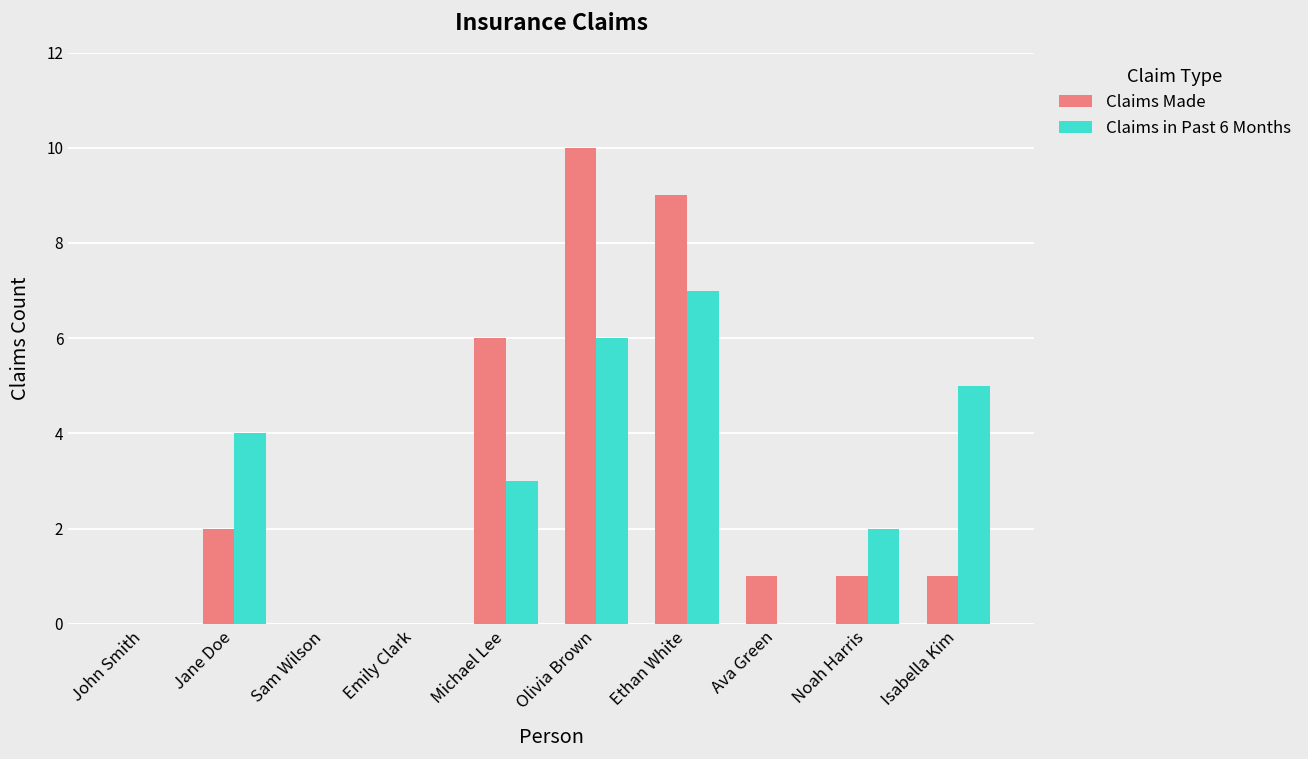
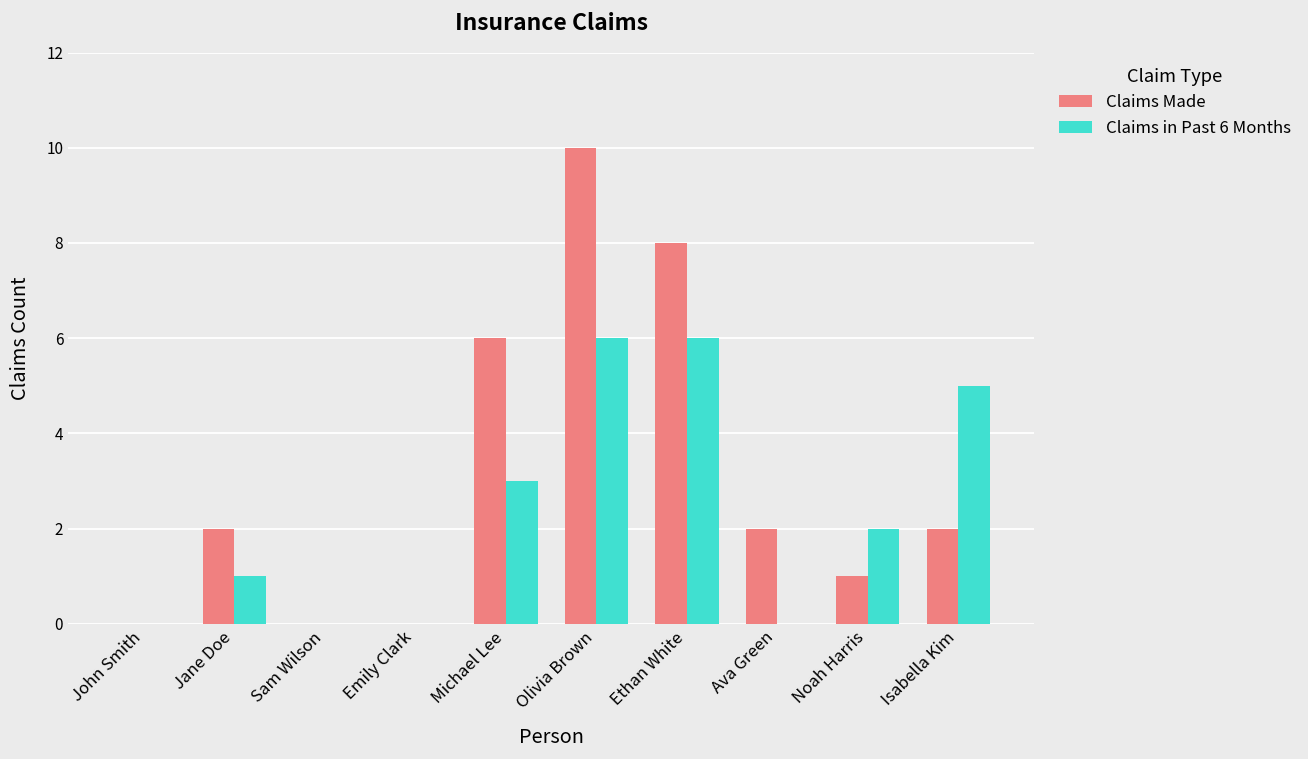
  {
    "Claims Made": {
      "John Smith": 0,
      "Jane Doe": 2,
      "Sam Wilson": 0,
      "Emily Clark": 0,
      "Michael Lee": 6,
      "Olivia Brown": 10,
-     "Ethan White": 9,
-     "Ava Green": 1,
+     "Ethan White": 8,
+     "Ava Green": 2,
      "Noah Harris": 1,
-     "Isabella Kim": 1
+     "Isabella Kim": 2
    },
    "Claims in Past 6 Months": {
      "John Smith": 0,
-     "Jane Doe": 4,
+     "Jane Doe": 1,
      "Sam Wilson": 0,
      "Emily Clark": 0,
      "Michael Lee": 3,
      "Olivia Brown": 6,
-     "Ethan White": 7,
+     "Ethan White": 6,
      "Ava Green": 0,
      "Noah Harris": 2,
      "Isabella Kim": 5
    }
  }
